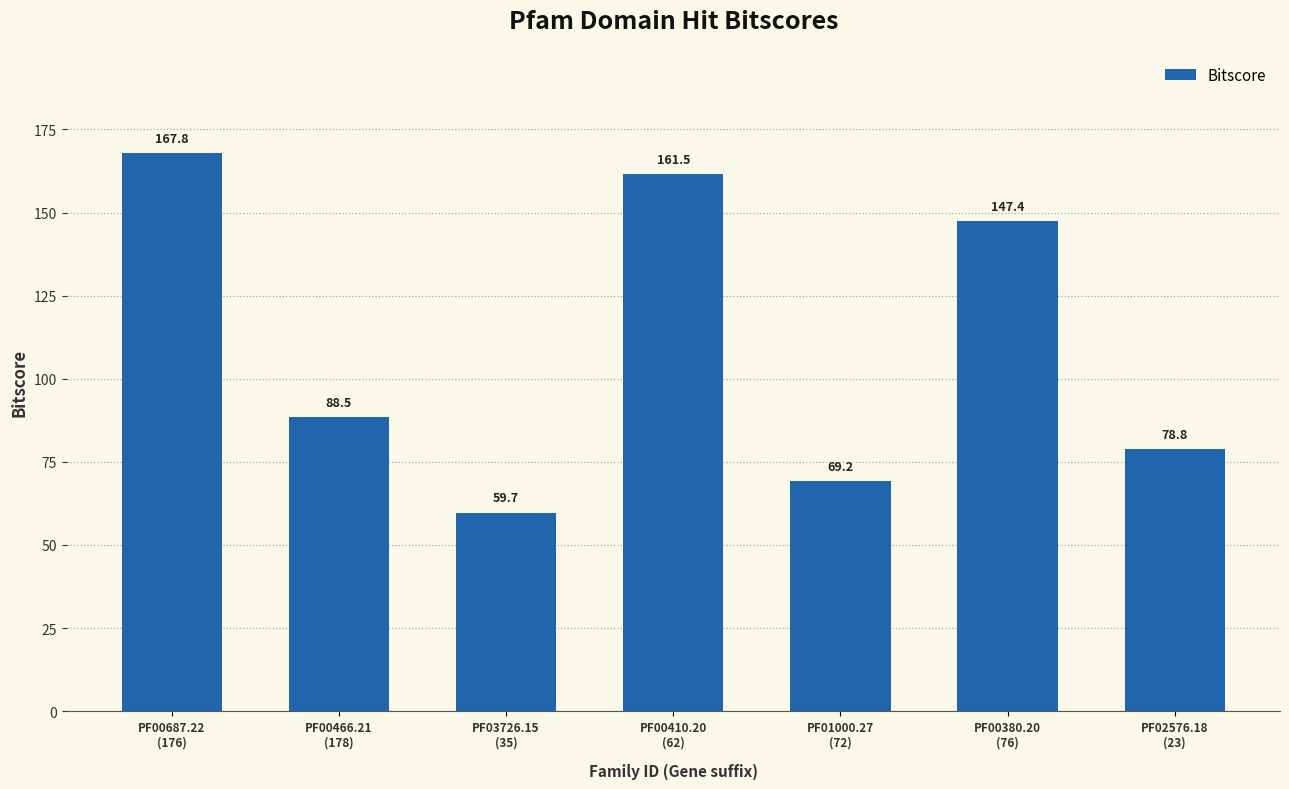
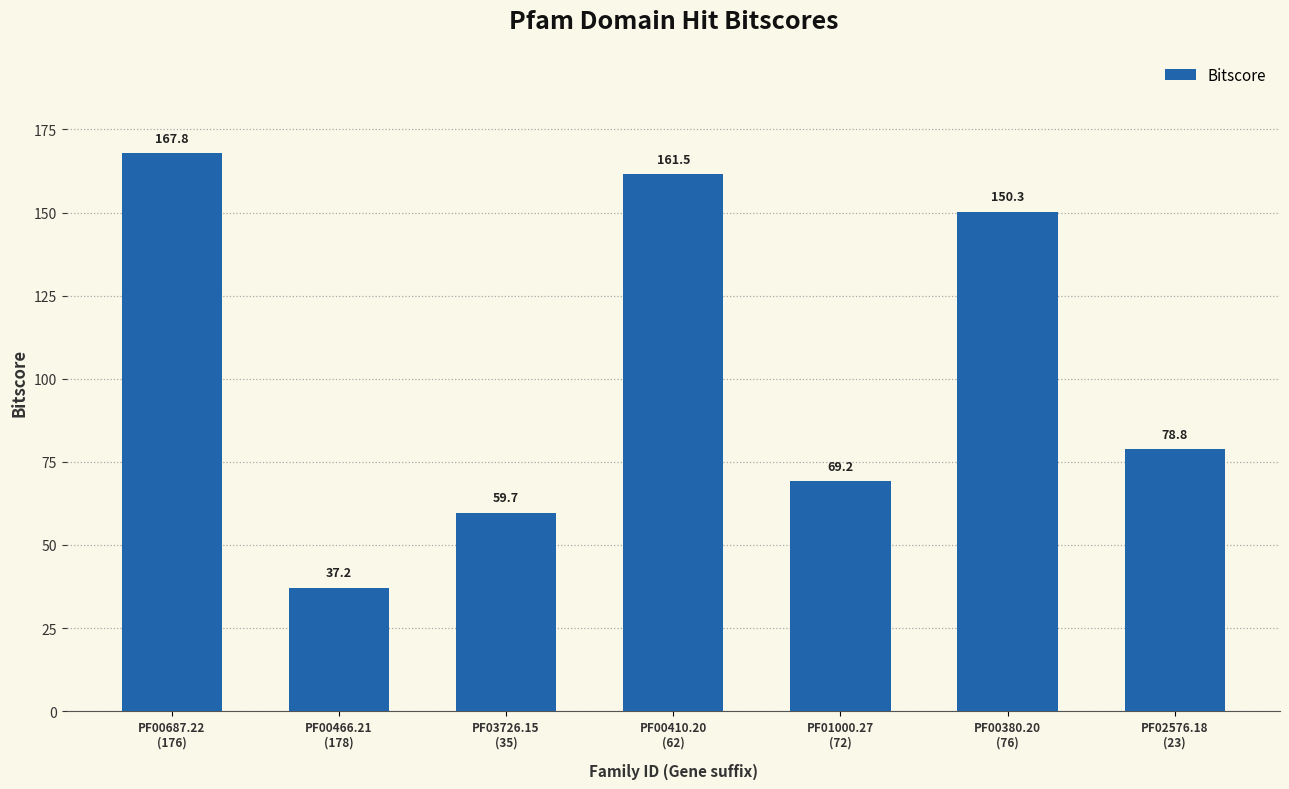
  {
    "PF00687.22 (176)": 167.8,
-   "PF00466.21 (178)": 88.5,
+   "PF00466.21 (178)": 37.2,
    "PF03726.15 (35)": 59.7,
    "PF00410.20 (62)": 161.5,
    "PF01000.27 (72)": 69.2,
-   "PF00380.20 (76)": 147.4,
+   "PF00380.20 (76)": 150.3,
    "PF02576.18 (23)": 78.8
  }
